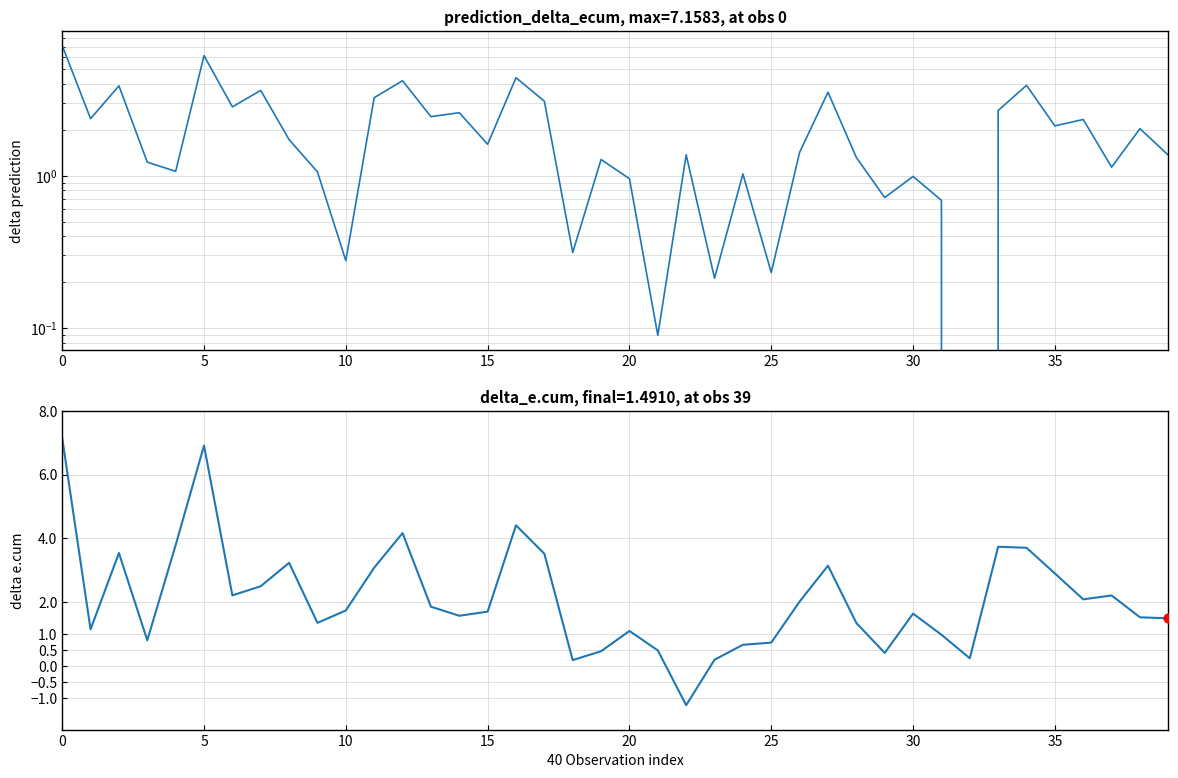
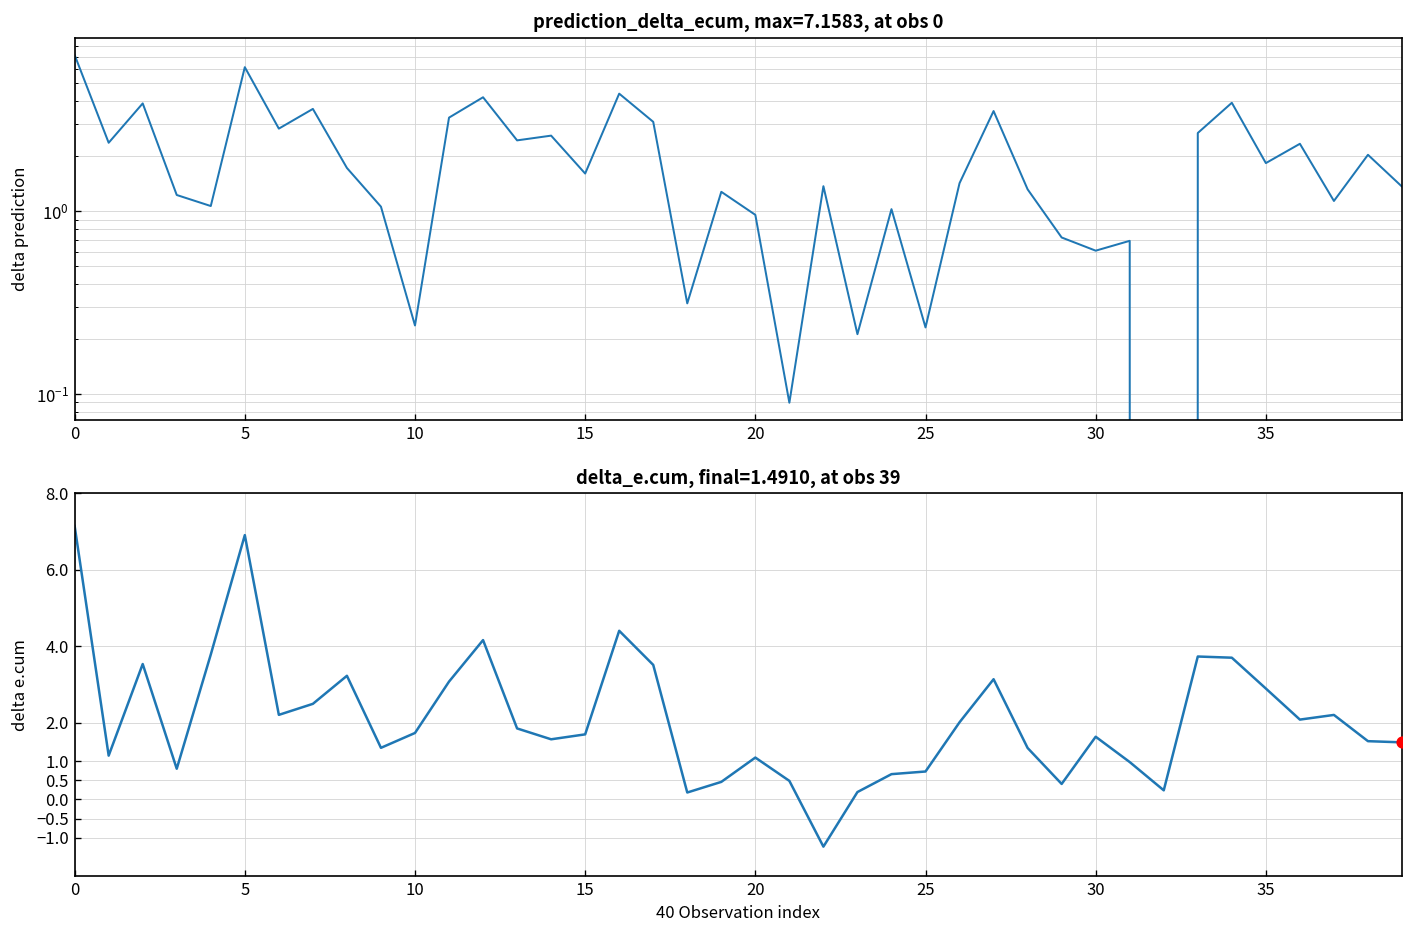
  {
    "prediction_delta_ecum, max=7.1583, at obs 0": {
      "0": 7,
      "5": 6.1,
-     "10": 0.28,
+     "10": 0.24,
      "15": 1.6,
      "20": 1.0,
      "25": 0.23,
-     "30": 1.0,
-     "35": 2.1
+     "30": 0.61,
+     "35": 1.8
    }
  }
